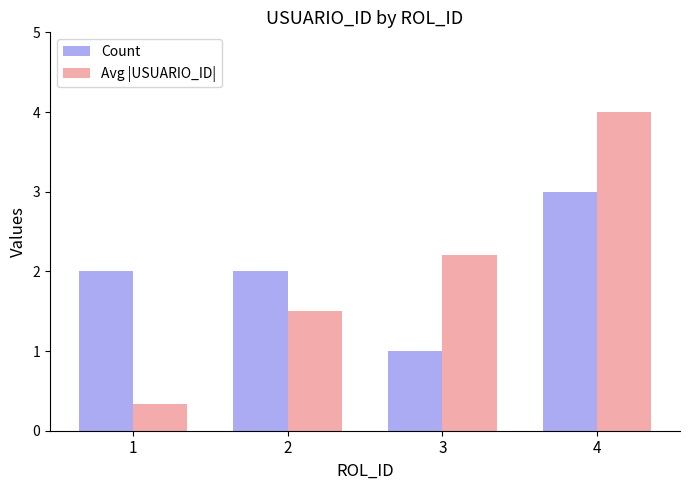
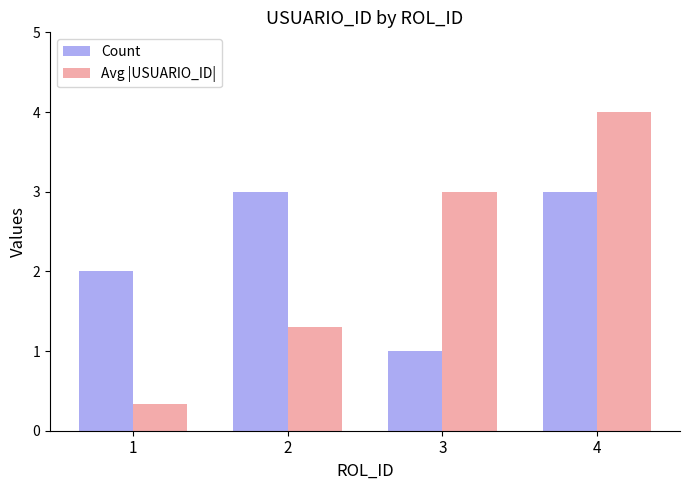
  {
    "Count": {
      "1": 2,
-     "2": 2,
+     "2": 3,
      "3": 1,
      "4": 3
    },
    "Avg |USUARIO_ID|": {
      "1": 0.3,
-     "2": 1.5,
-     "3": 2.2,
+     "2": 1.3,
+     "3": 3.0,
      "4": 4.0
    }
  }
